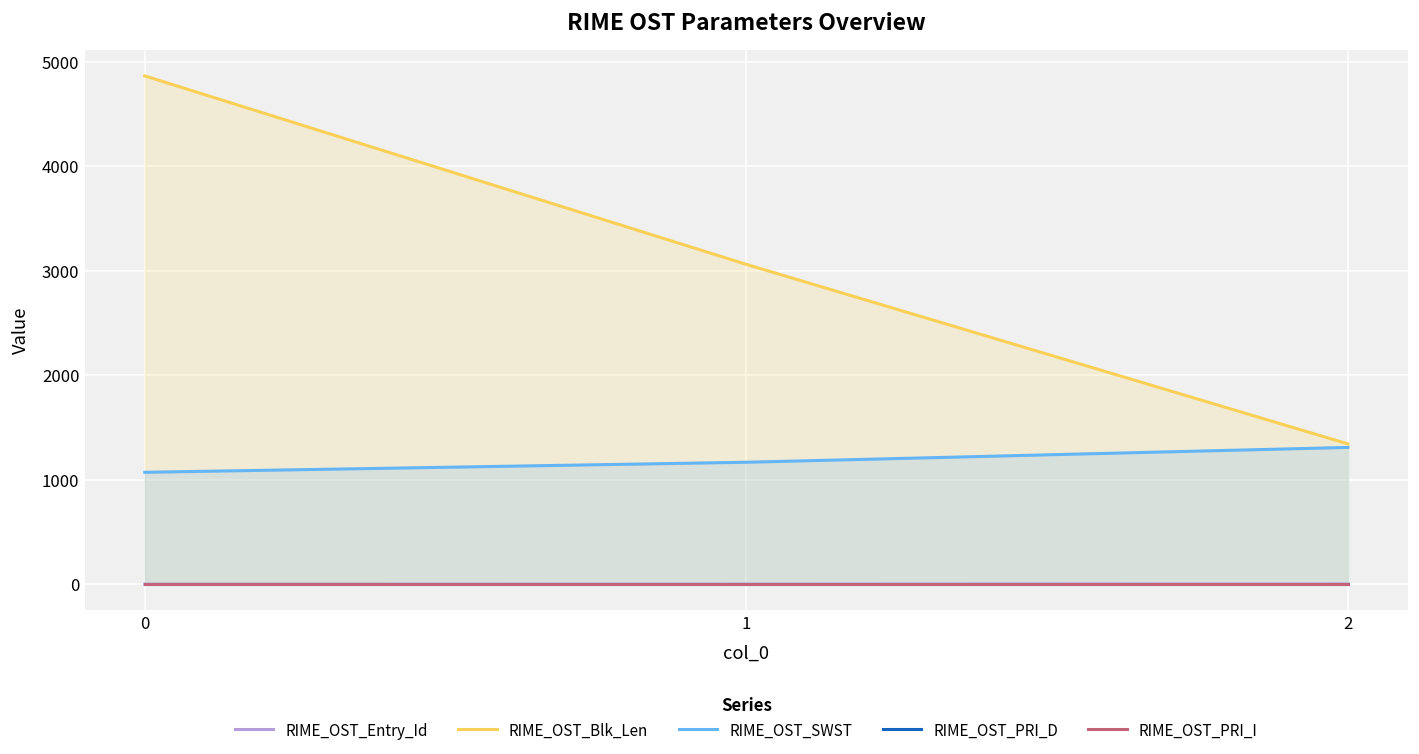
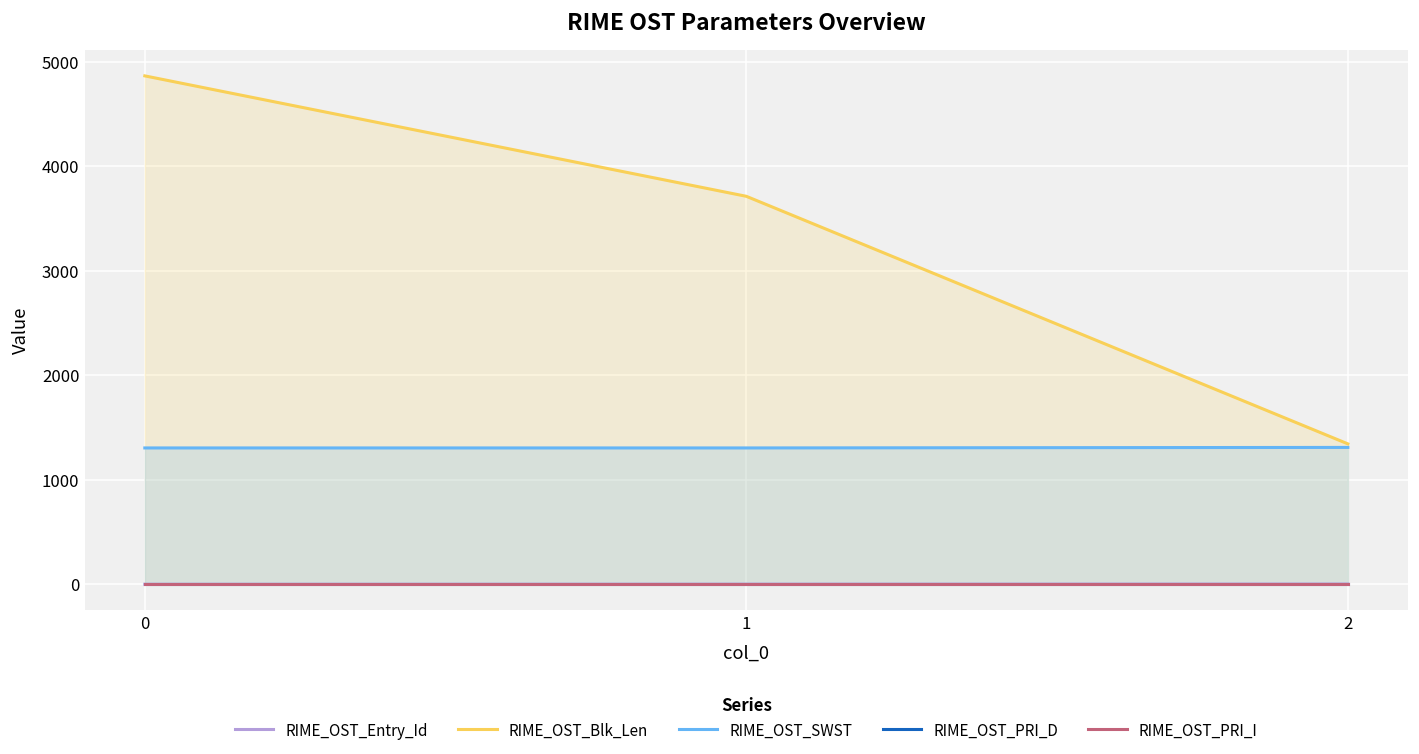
  {
    "RIME_OST_Blk_Len": {
      "0": 4900,
-     "1": 3100,
+     "1": 3700,
      "2": 1300
    },
    "RIME_OST_SWST": {
-     "0": 1100,
-     "1": 1200,
+     "0": 1300,
+     "1": 1300,
      "2": 1300
    }
  }
